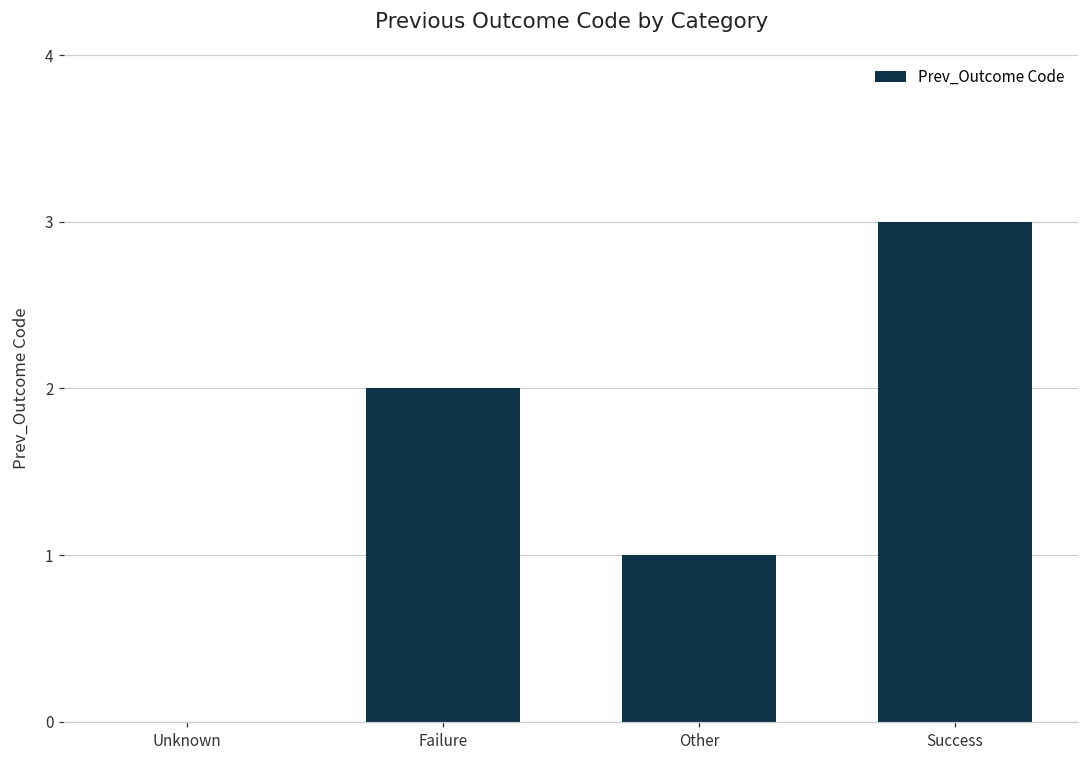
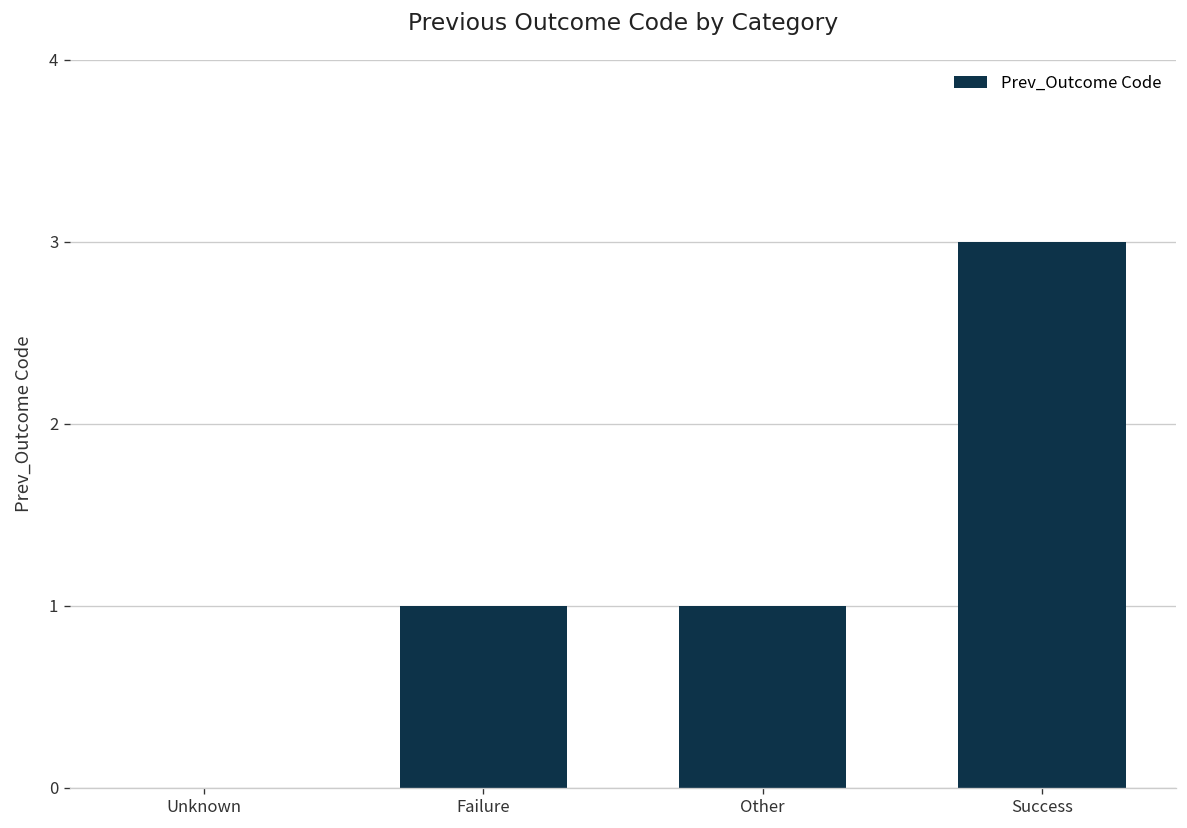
  {
    "Unknown": 0,
-   "Failure": 2,
+   "Failure": 1,
    "Other": 1,
    "Success": 3
  }
